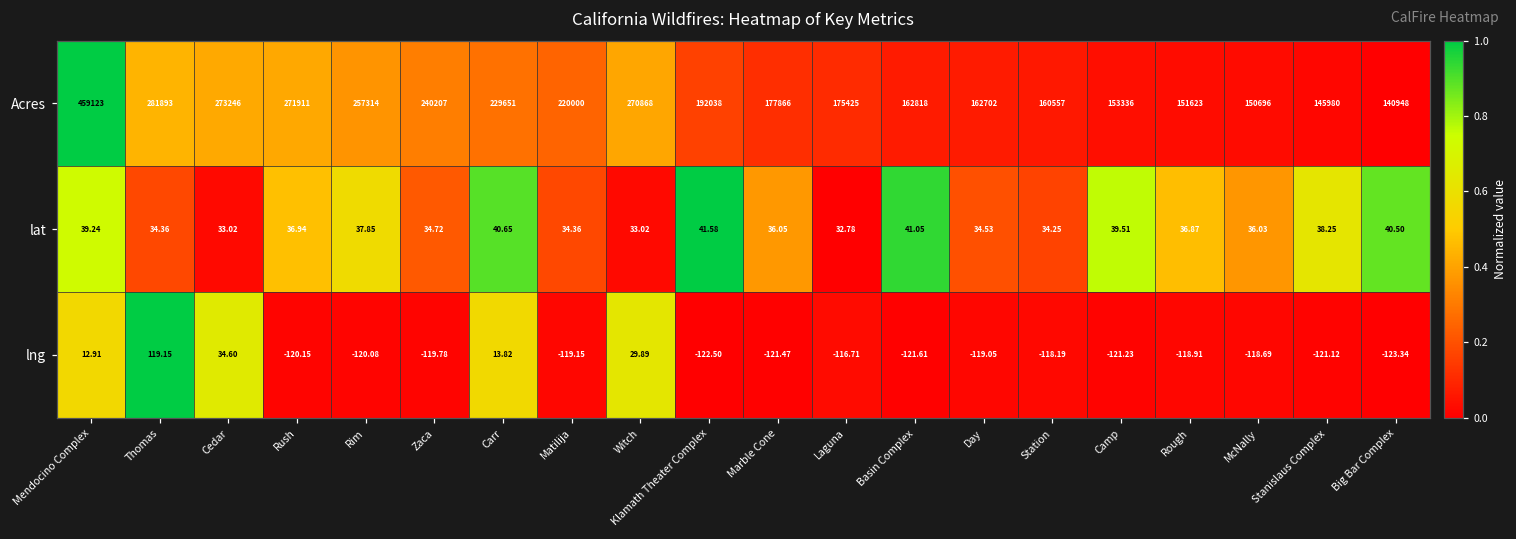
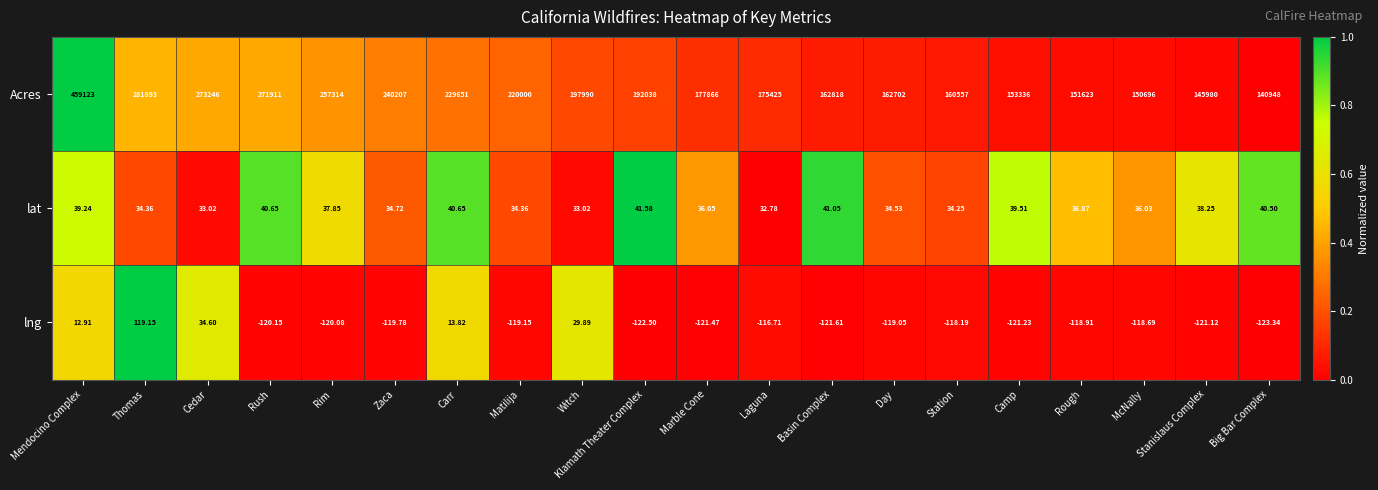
  {
    "Acres": {
      "Mendocino Complex": 459123,
      "Thomas": 281893,
      "Cedar": 273246,
      "Rush": 271911,
      "Rim": 257314,
      "Zaca": 240207,
      "Carr": 229651,
      "Matilija": 220000,
-     "Witch": 270868,
+     "Witch": 197990,
      "Klamath Theater Complex": 192038,
      "Marble Cone": 177866,
      "Laguna": 175425,
      "Basin Complex": 162818,
      "Day": 162702,
      "Station": 160557,
      "Camp": 153336,
      "Rough": 151623,
      "McNally": 150696,
      "Stanislaus Complex": 145980,
      "Big Bar Complex": 140948
    },
    "lat": {
      "Mendocino Complex": 39.24,
      "Thomas": 34.36,
      "Cedar": 33.02,
-     "Rush": 36.94,
+     "Rush": 40.65,
      "Rim": 37.85,
      "Zaca": 34.72,
      "Carr": 40.65,
      "Matilija": 34.36,
      "Witch": 33.02,
      "Klamath Theater Complex": 41.58,
      "Marble Cone": 36.05,
      "Laguna": 32.78,
      "Basin Complex": 41.05,
      "Day": 34.53,
      "Station": 34.25,
      "Camp": 39.51,
      "Rough": 36.87,
      "McNally": 36.03,
      "Stanislaus Complex": 38.25,
      "Big Bar Complex": 40.50
    },
    "lng": {
      "Mendocino Complex": 12.91,
      "Thomas": 119.15,
      "Cedar": 34.60,
      "Rush": -120.15,
      "Rim": -120.08,
      "Zaca": -119.78,
      "Carr": 13.82,
      "Matilija": -119.15,
      "Witch": 29.89,
      "Klamath Theater Complex": -122.50,
      "Marble Cone": -121.47,
      "Laguna": -116.71,
      "Basin Complex": -121.61,
      "Day": -119.05,
      "Station": -118.19,
      "Camp": -121.23,
      "Rough": -118.91,
      "McNally": -118.69,
      "Stanislaus Complex": -121.12,
      "Big Bar Complex": -123.34
    }
  }
